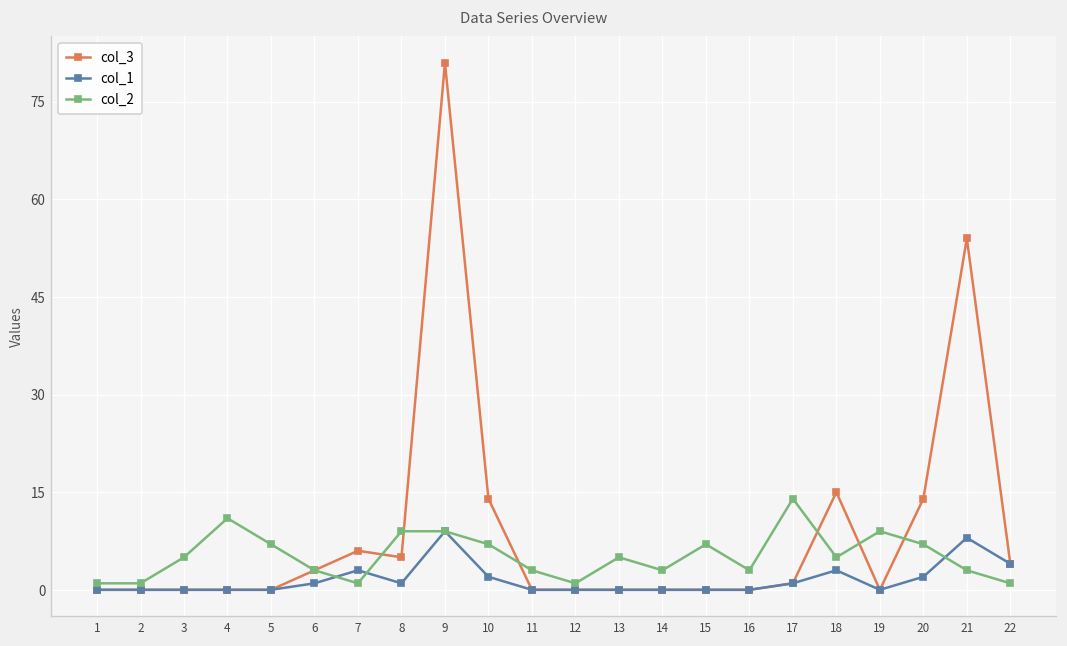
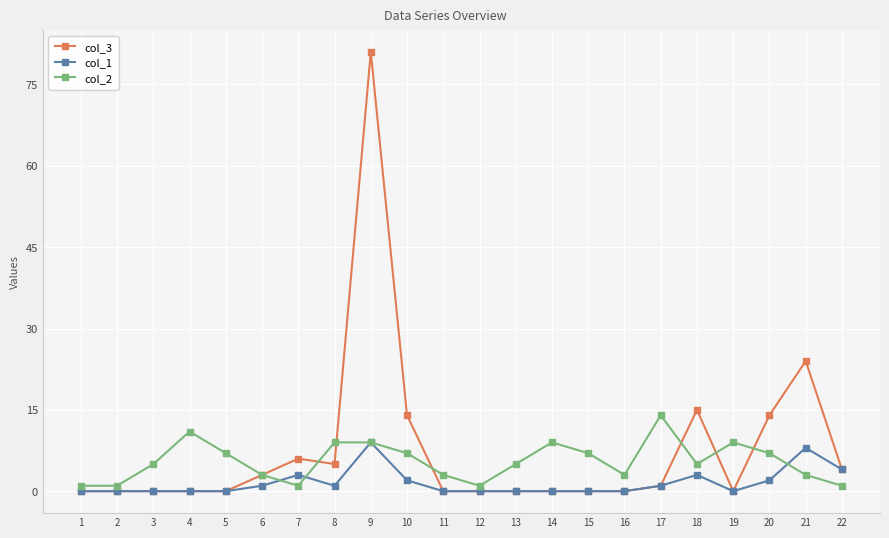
  {
    "col_3": {
      "7": 6,
      "8": 5,
      "9": 81,
      "10": 14,
      "18": 15,
      "20": 14,
-     "21": 54
+     "21": 24
    },
    "col_1": {
      "6": 1,
      "7": 3,
      "8": 1,
      "10": 2,
      "18": 3,
      "20": 2,
      "21": 8
    },
    "col_2": {
      "1": 1,
      "2": 1,
      "3": 5,
      "4": 11,
      "5": 7,
      "7": 1,
      "8": 9,
      "10": 7,
      "11": 3,
      "12": 1,
      "13": 5,
-     "14": 3,
+     "14": 9,
      "15": 7,
      "16": 3,
      "17": 14,
      "18": 5,
      "19": 9,
      "20": 7,
      "21": 3,
      "22": 1
    }
  }
